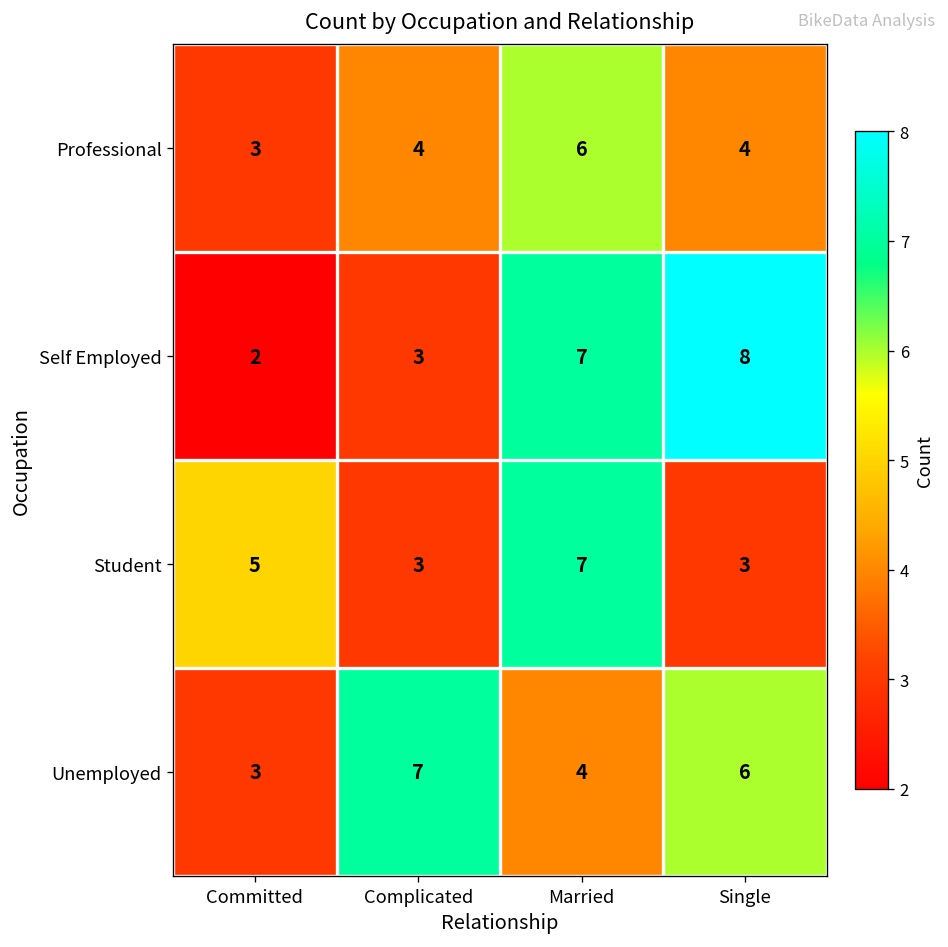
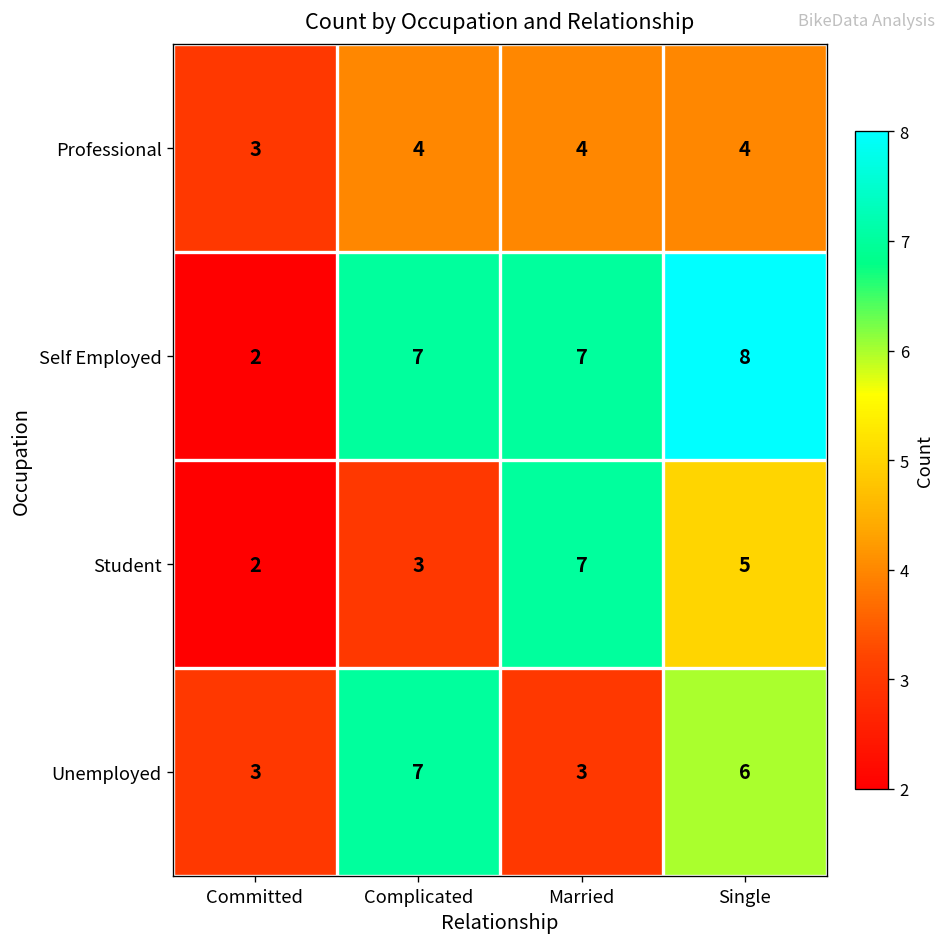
  {
    "Professional": {
      "Committed": 3,
      "Complicated": 4,
-     "Married": 6,
+     "Married": 4,
      "Single": 4
    },
    "Self Employed": {
      "Committed": 2,
-     "Complicated": 3,
+     "Complicated": 7,
      "Married": 7,
      "Single": 8
    },
    "Student": {
-     "Committed": 5,
+     "Committed": 2,
      "Complicated": 3,
      "Married": 7,
-     "Single": 3
+     "Single": 5
    },
    "Unemployed": {
      "Committed": 3,
      "Complicated": 7,
-     "Married": 4,
+     "Married": 3,
      "Single": 6
    }
  }
